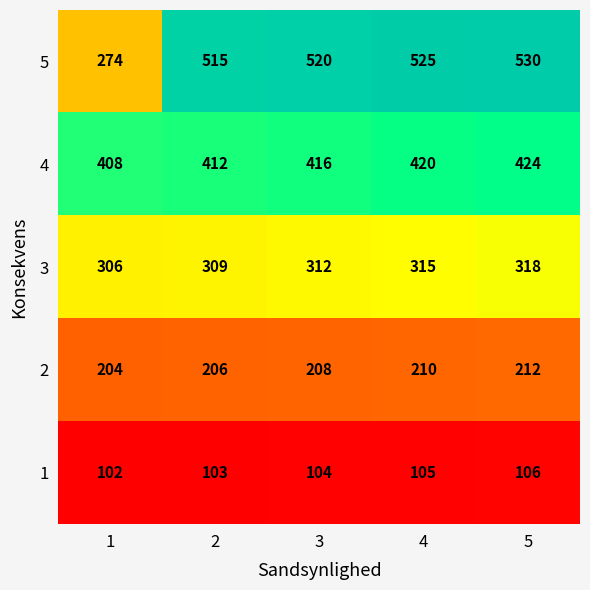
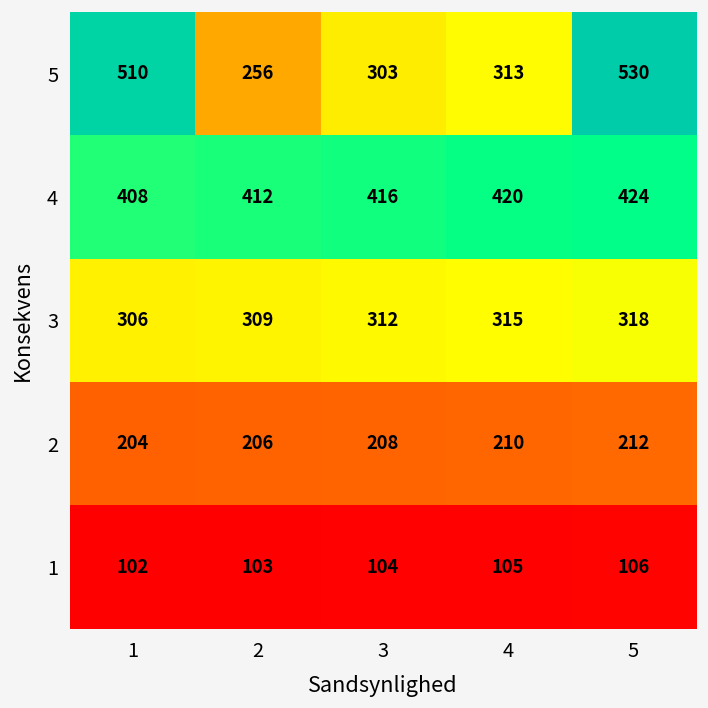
  {
    "5": {
-     "1": 274,
-     "2": 515,
-     "3": 520,
-     "4": 525,
+     "1": 510,
+     "2": 256,
+     "3": 303,
+     "4": 313,
      "5": 530
    },
    "4": {
      "1": 408,
      "2": 412,
      "3": 416,
      "4": 420,
      "5": 424
    },
    "3": {
      "1": 306,
      "2": 309,
      "3": 312,
      "4": 315,
      "5": 318
    },
    "2": {
      "1": 204,
      "2": 206,
      "3": 208,
      "4": 210,
      "5": 212
    },
    "1": {
      "1": 102,
      "2": 103,
      "3": 104,
      "4": 105,
      "5": 106
    }
  }
